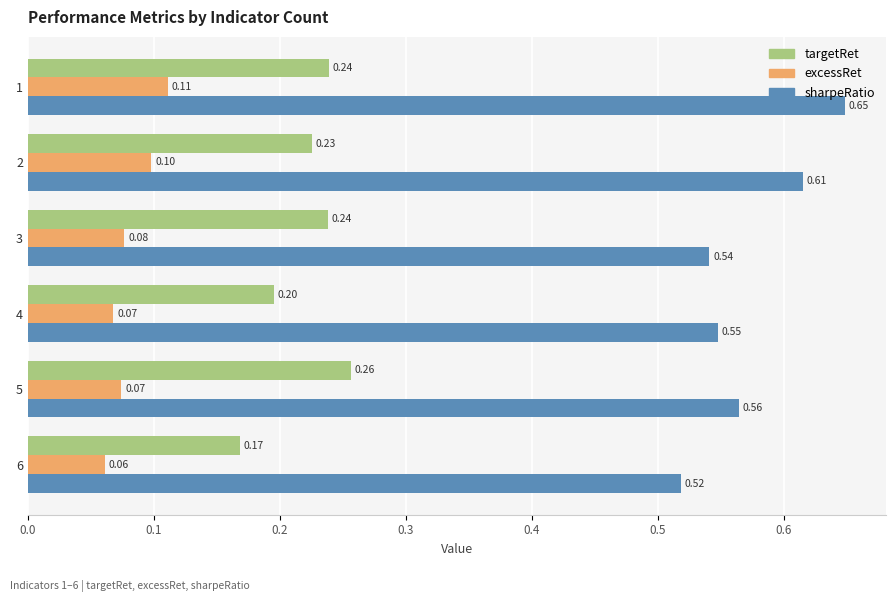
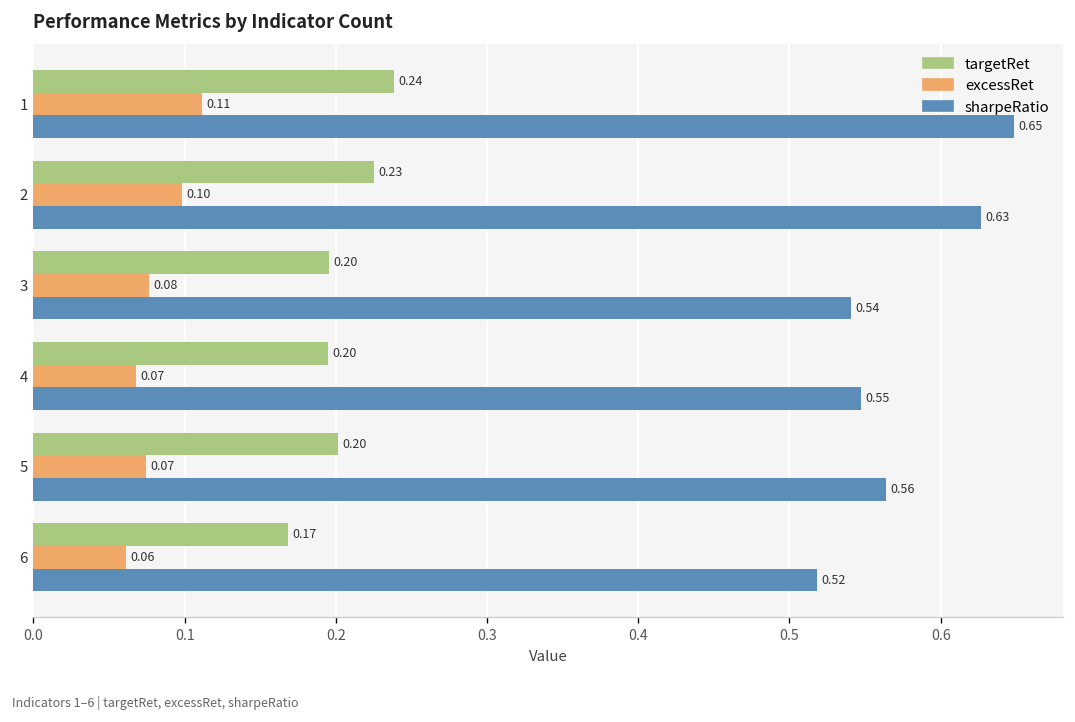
  {
    "targetRet": {
      "1": 0.24,
      "2": 0.23,
-     "3": 0.24,
+     "3": 0.20,
      "4": 0.20,
-     "5": 0.26,
+     "5": 0.20,
      "6": 0.17
    },
    "excessRet": {
      "1": 0.11,
      "2": 0.10,
      "3": 0.08,
      "4": 0.07,
      "5": 0.07,
      "6": 0.06
    },
    "sharpeRatio": {
      "1": 0.65,
-     "2": 0.61,
+     "2": 0.63,
      "3": 0.54,
      "4": 0.55,
      "5": 0.56,
      "6": 0.52
    }
  }
